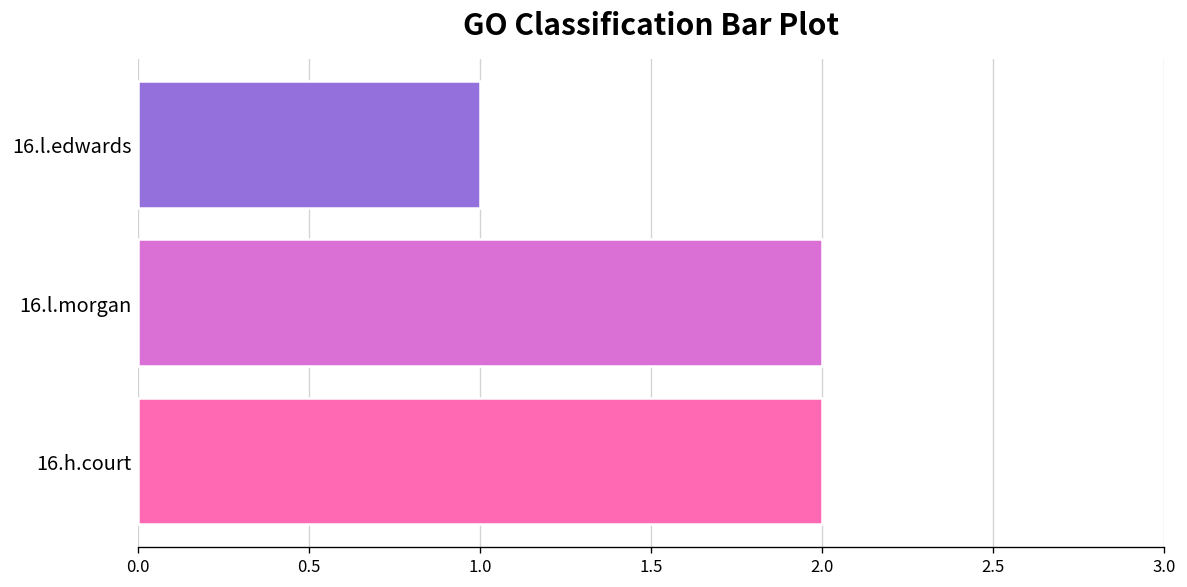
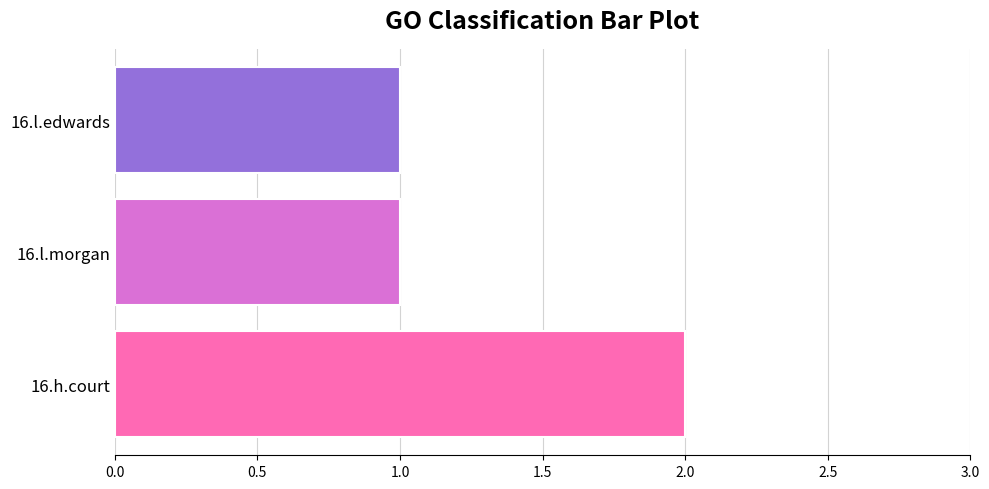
  {
    "16.l.edwards": 1,
-   "16.l.morgan": 2,
+   "16.l.morgan": 1,
    "16.h.court": 2
  }
